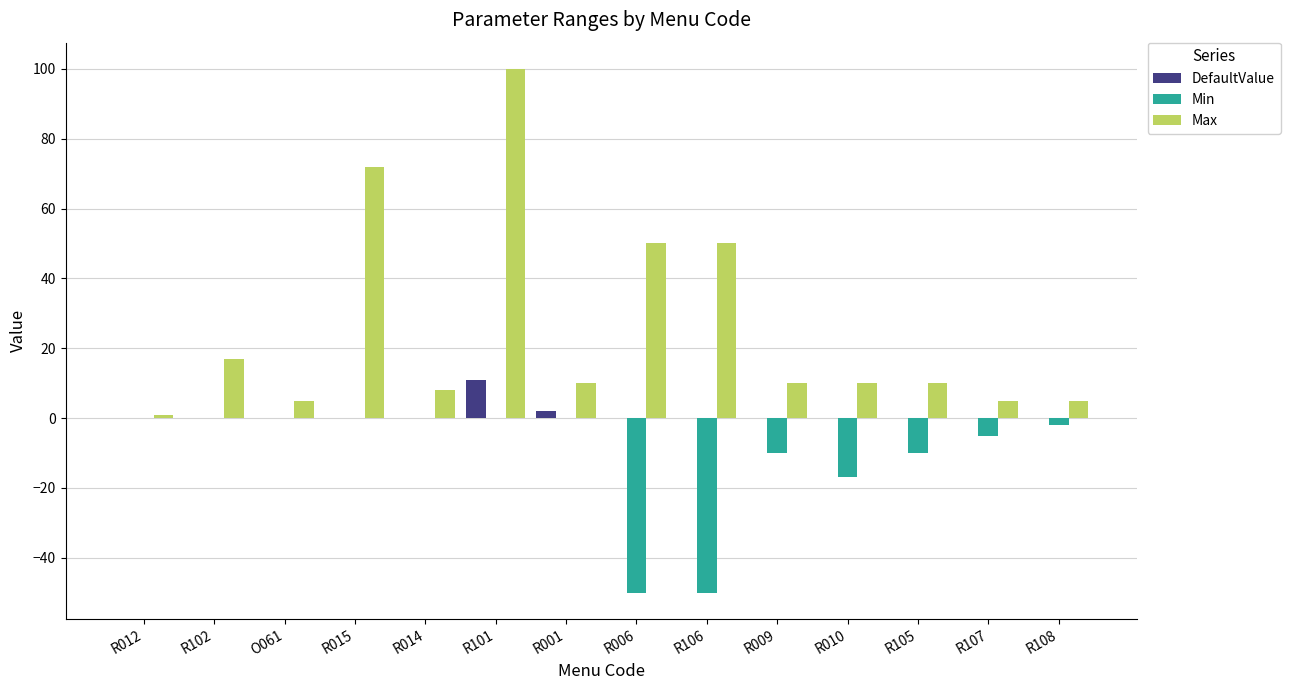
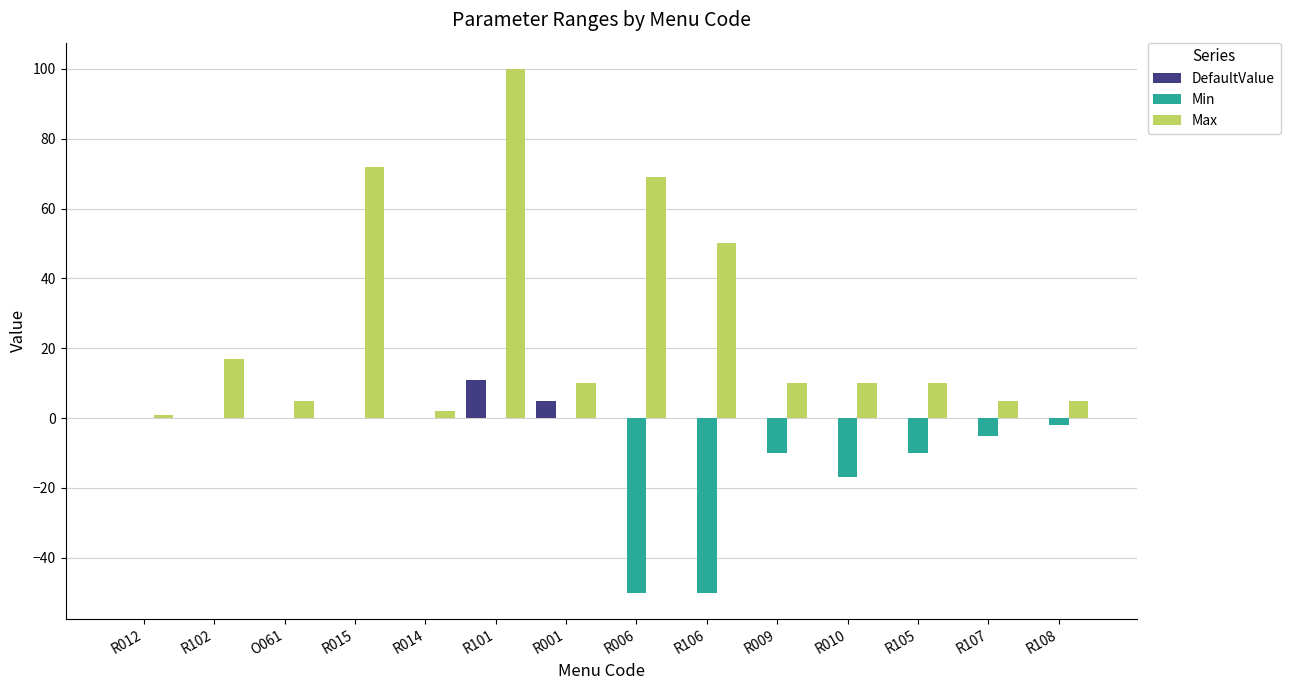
  {
    "DefaultValue": {
      "R012": 0,
      "R102": 0,
      "O061": 0,
      "R015": 0,
      "R014": 0,
      "R101": 11,
-     "R001": 2,
+     "R001": 5,
      "R006": 0,
      "R106": 0,
      "R009": 0,
      "R010": 0,
      "R105": 0,
      "R107": 0,
      "R108": 0
    },
    "Min": {
      "R012": 0,
      "R102": 0,
      "O061": 0,
      "R015": 0,
      "R014": 0,
      "R101": 0,
      "R006": -50,
      "R106": -50,
      "R009": -10,
      "R010": -17,
      "R105": -10,
      "R107": -5,
      "R108": -2
    },
    "Max": {
      "R012": 1,
      "R102": 17,
      "O061": 5,
      "R015": 72,
-     "R014": 8,
+     "R014": 2,
      "R101": 100,
      "R001": 10,
-     "R006": 50,
+     "R006": 69,
      "R106": 50,
      "R009": 10,
      "R010": 10,
      "R105": 10,
      "R107": 5,
      "R108": 5
    }
  }
